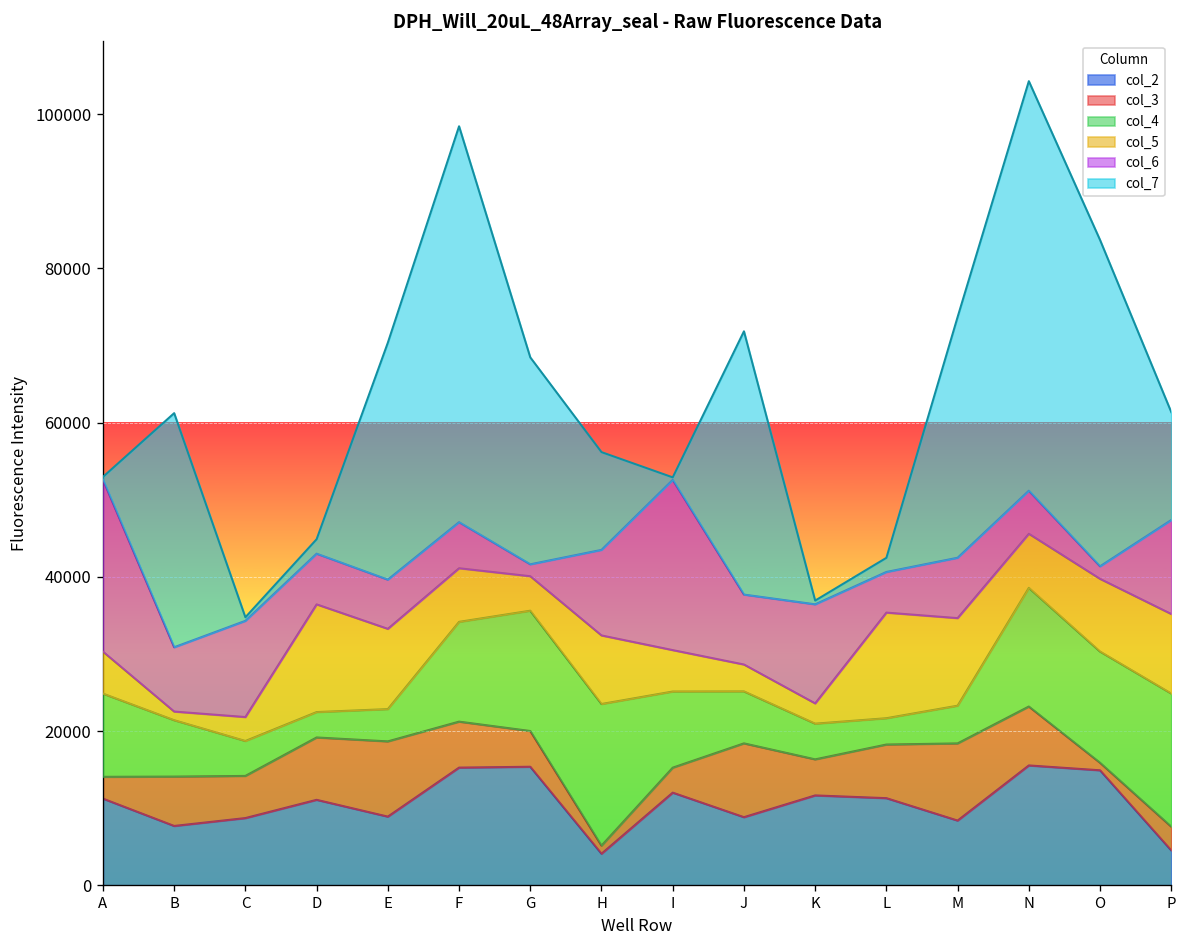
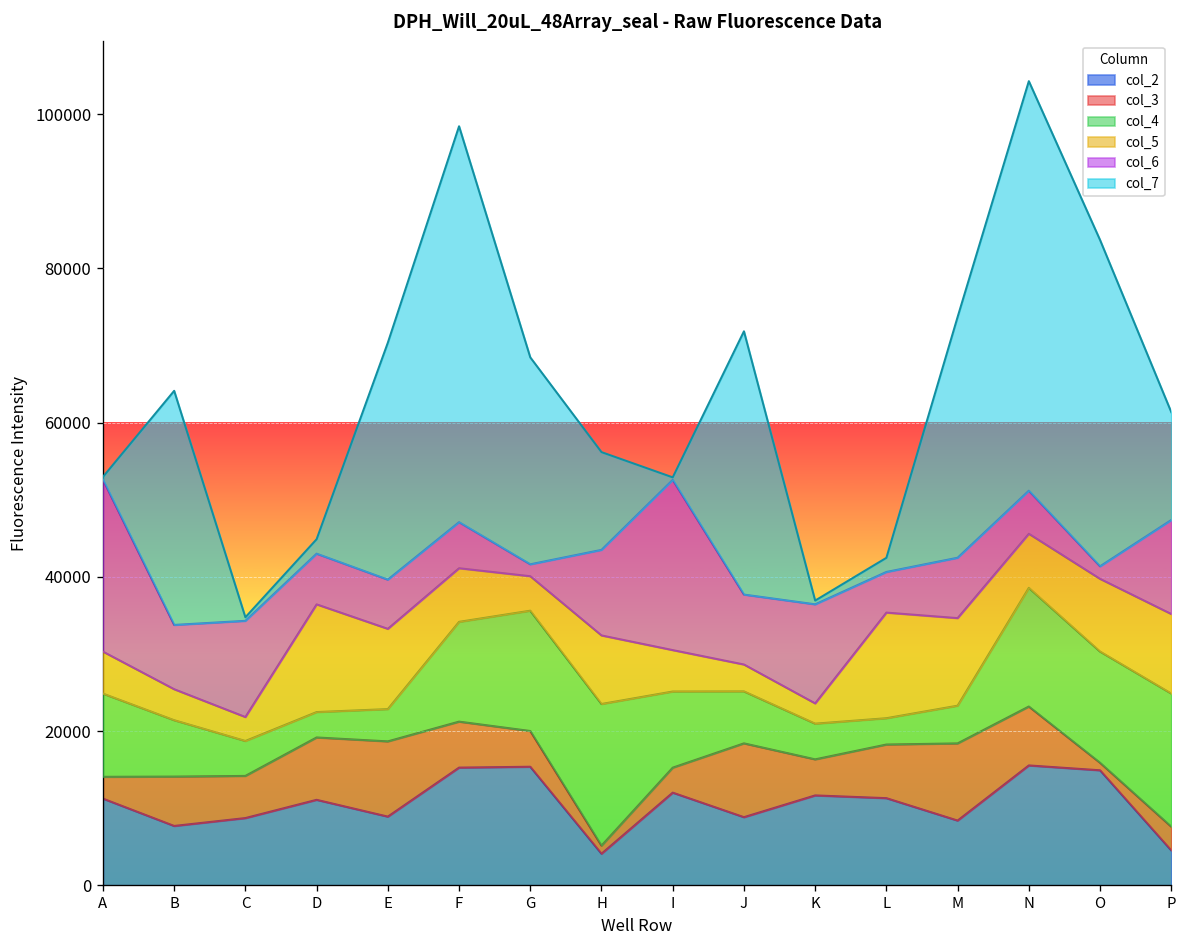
  {
    "col_2": {
      "A": 11000,
      "B": 8000,
      "C": 9000,
      "D": 11000,
      "E": 9000,
      "F": 15000,
      "G": 15000,
      "H": 4000,
      "I": 12000,
      "J": 9000,
      "K": 12000,
      "L": 11000,
      "M": 8000,
      "N": 16000,
      "O": 15000,
      "P": 5000
    },
    "col_3": {
      "A": 3000,
      "B": 6000,
      "C": 5000,
      "D": 8000,
      "E": 10000,
      "F": 6000,
      "G": 5000,
      "H": 1000,
      "I": 3000,
      "J": 10000,
      "K": 5000,
      "L": 7000,
      "M": 10000,
      "N": 8000,
      "O": 1000,
      "P": 3000
    },
    "col_4": {
      "A": 11000,
      "B": 7000,
      "C": 5000,
      "D": 3000,
      "E": 4000,
      "F": 13000,
      "G": 16000,
      "H": 18000,
      "I": 10000,
      "J": 7000,
      "K": 5000,
      "L": 3000,
      "M": 5000,
      "N": 15000,
      "O": 14000,
      "P": 17000
    },
    "col_5": {
      "A": 5000,
-     "B": 1000,
+     "B": 4000,
      "C": 3000,
      "D": 14000,
      "E": 10000,
      "F": 7000,
      "G": 4000,
      "H": 9000,
      "I": 5000,
      "J": 3000,
      "K": 3000,
      "L": 14000,
      "M": 11000,
      "N": 7000,
      "O": 9000,
      "P": 10000
    },
    "col_6": {
      "B": 8000,
      "C": 12000,
      "D": 7000,
      "E": 6000,
      "F": 6000,
      "G": 2000,
      "H": 11000,
      "J": 9000,
      "K": 13000,
      "L": 5000,
      "M": 8000,
      "N": 6000,
      "O": 2000,
      "P": 12000
    },
    "col_7": {
      "B": 30000,
      "C": 0,
      "D": 2000,
      "E": 31000,
      "F": 51000,
      "G": 27000,
      "H": 13000,
      "J": 34000,
      "K": 0,
      "L": 2000,
      "M": 31000,
      "N": 53000,
      "O": 42000,
      "P": 14000
    }
  }
